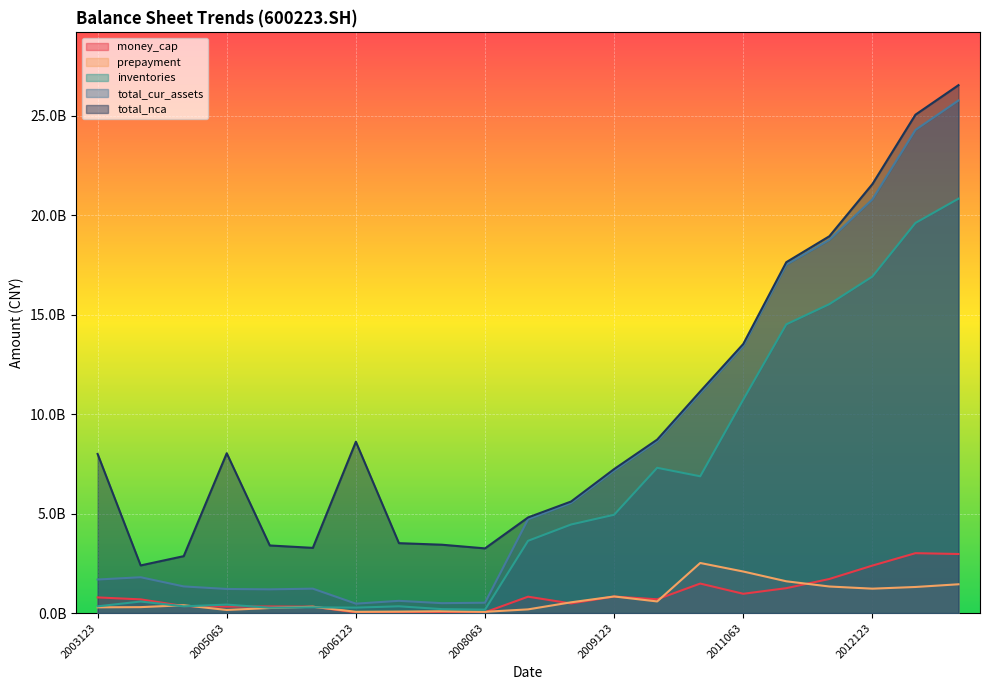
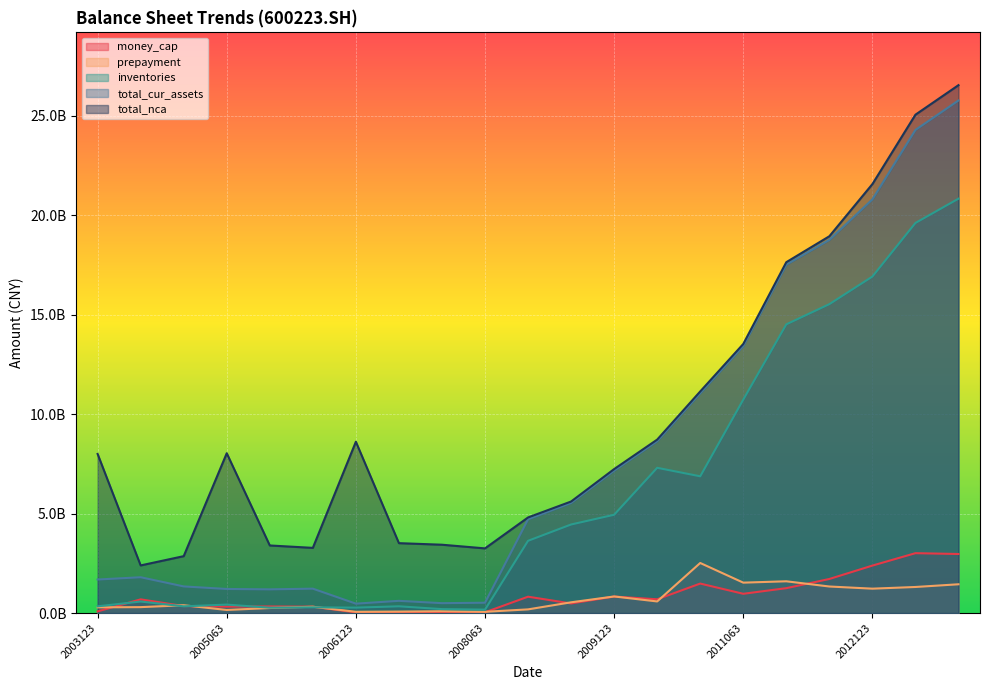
  {
    "money_cap": {
-     "2003123": 800000000,
+     "2003123": 100000000,
      "2011063": 1000000000,
      "2012123": 2400000000
    },
    "prepayment": {
      "2005063": 200000000,
-     "2011063": 2100000000,
+     "2011063": 1500000000,
      "2012123": 1200000000
    },
    "total_nca": {
      "2003123": 8000000000,
      "2005063": 8000000000,
      "2006123": 8600000000,
      "2008063": 3300000000,
      "2012123": 21600000000
    }
  }
